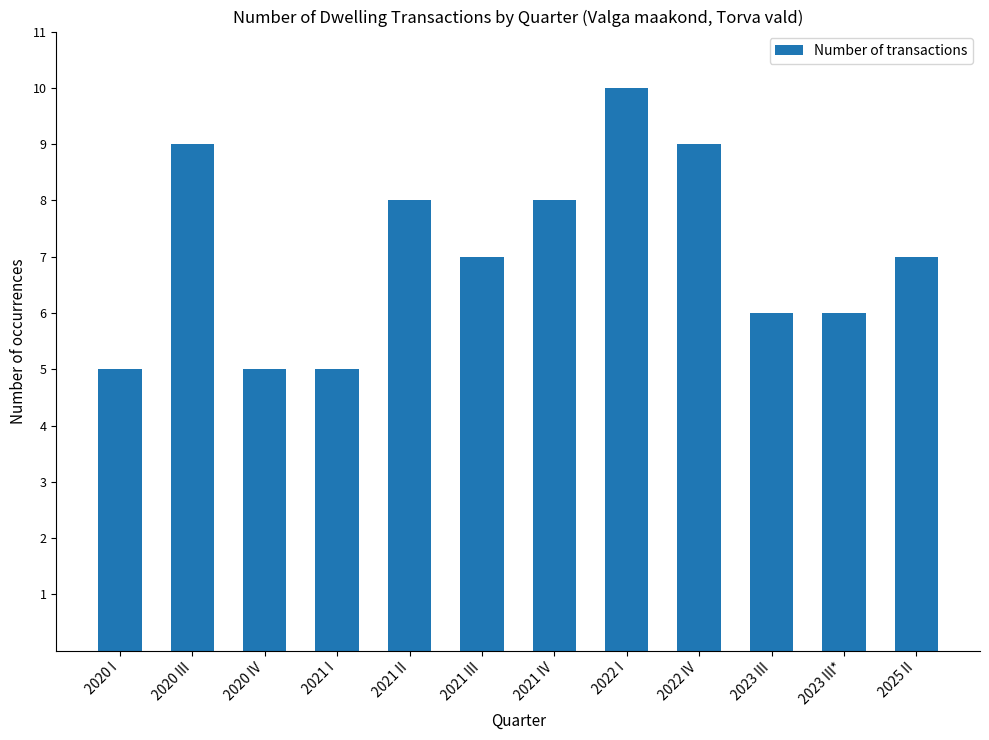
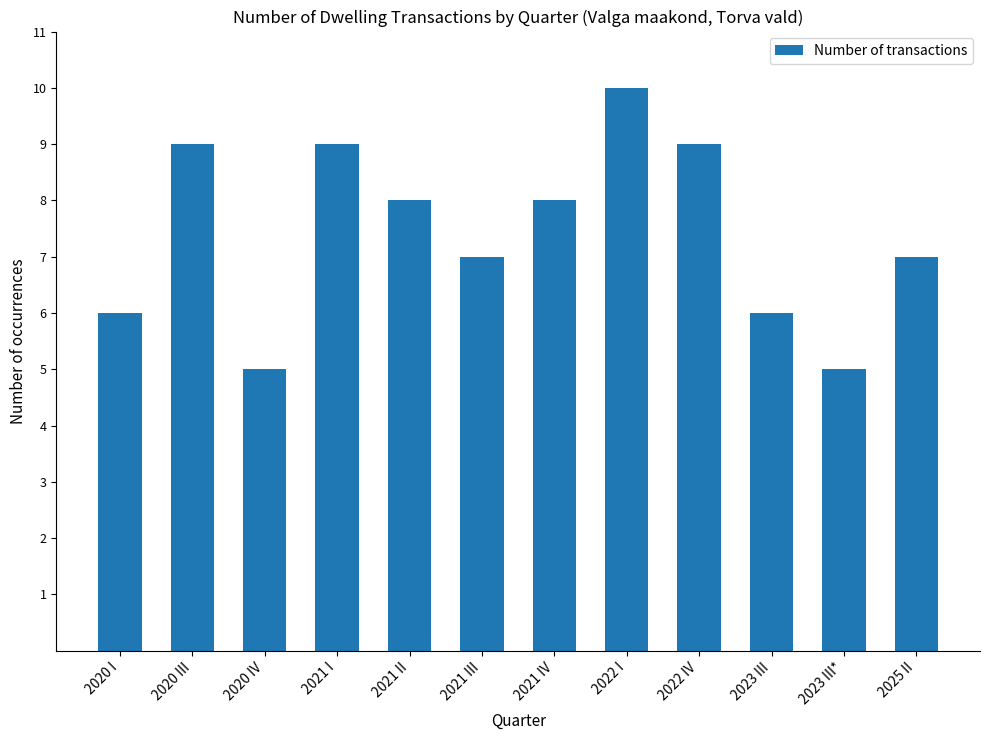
  {
-   "2020 I": 5,
+   "2020 I": 6,
    "2020 III": 9,
    "2020 IV": 5,
-   "2021 I": 5,
+   "2021 I": 9,
    "2021 II": 8,
    "2021 III": 7,
    "2021 IV": 8,
    "2022 I": 10,
    "2022 IV": 9,
    "2023 III": 6,
-   "2023 III*": 6,
+   "2023 III*": 5,
    "2025 II": 7
  }
